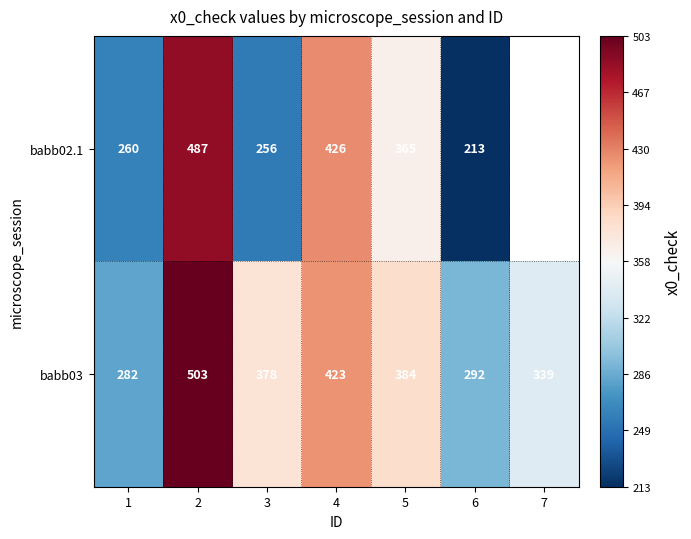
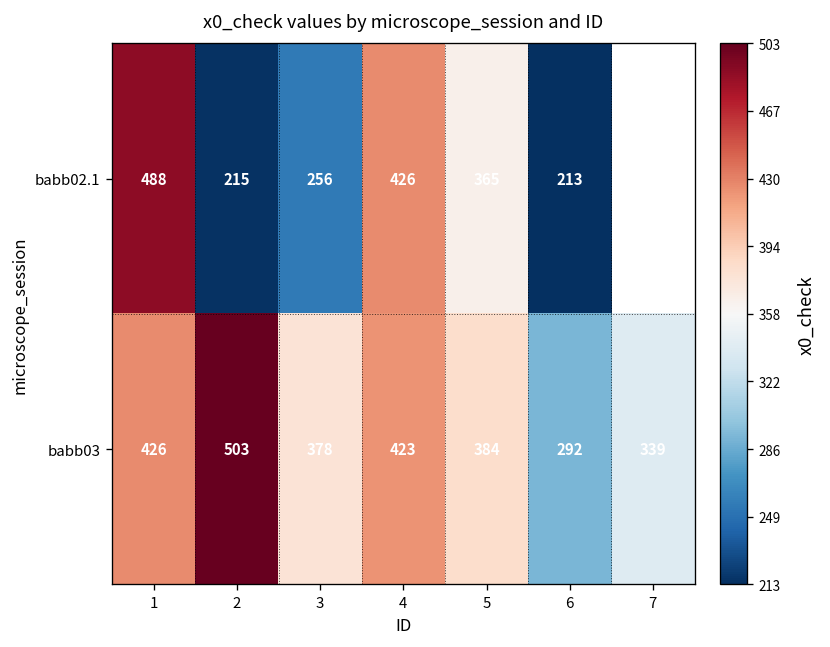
  {
    "babb02.1": {
-     "1": 260,
-     "2": 487,
+     "1": 488,
+     "2": 215,
      "3": 256,
      "4": 426,
      "6": 213
    },
    "babb03": {
-     "1": 282,
+     "1": 426,
      "2": 503,
      "4": 423,
      "5": 384,
      "6": 292
    }
  }
